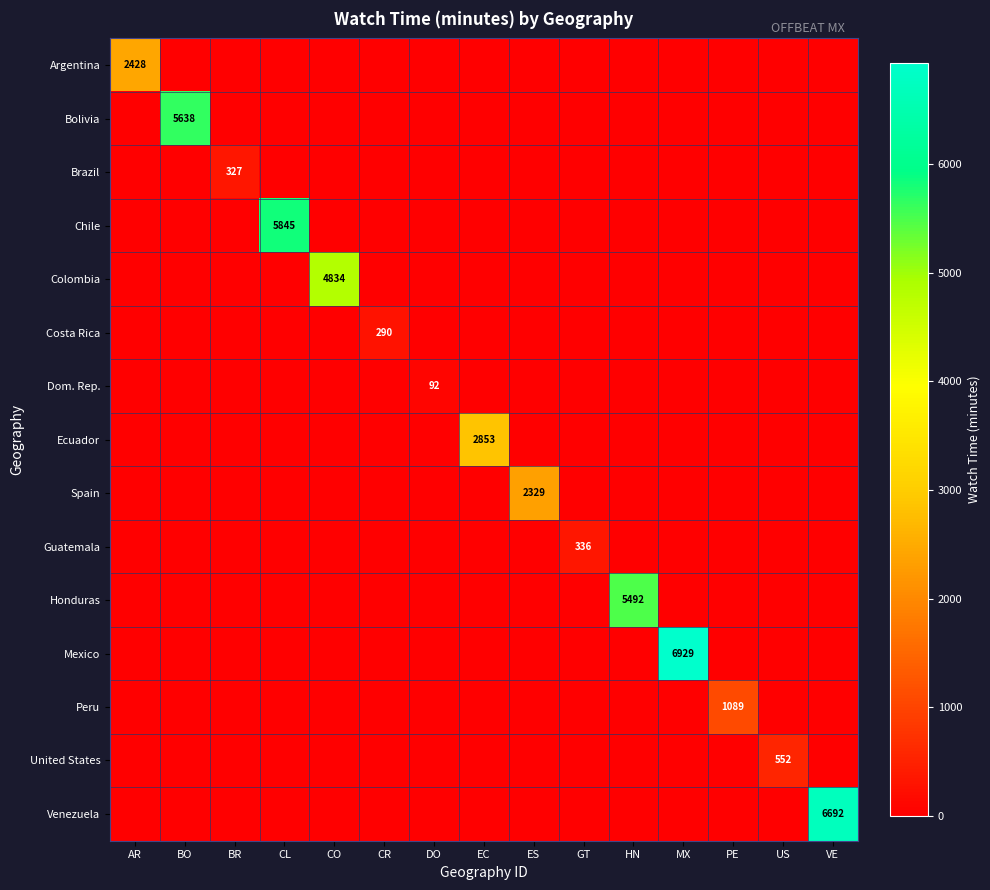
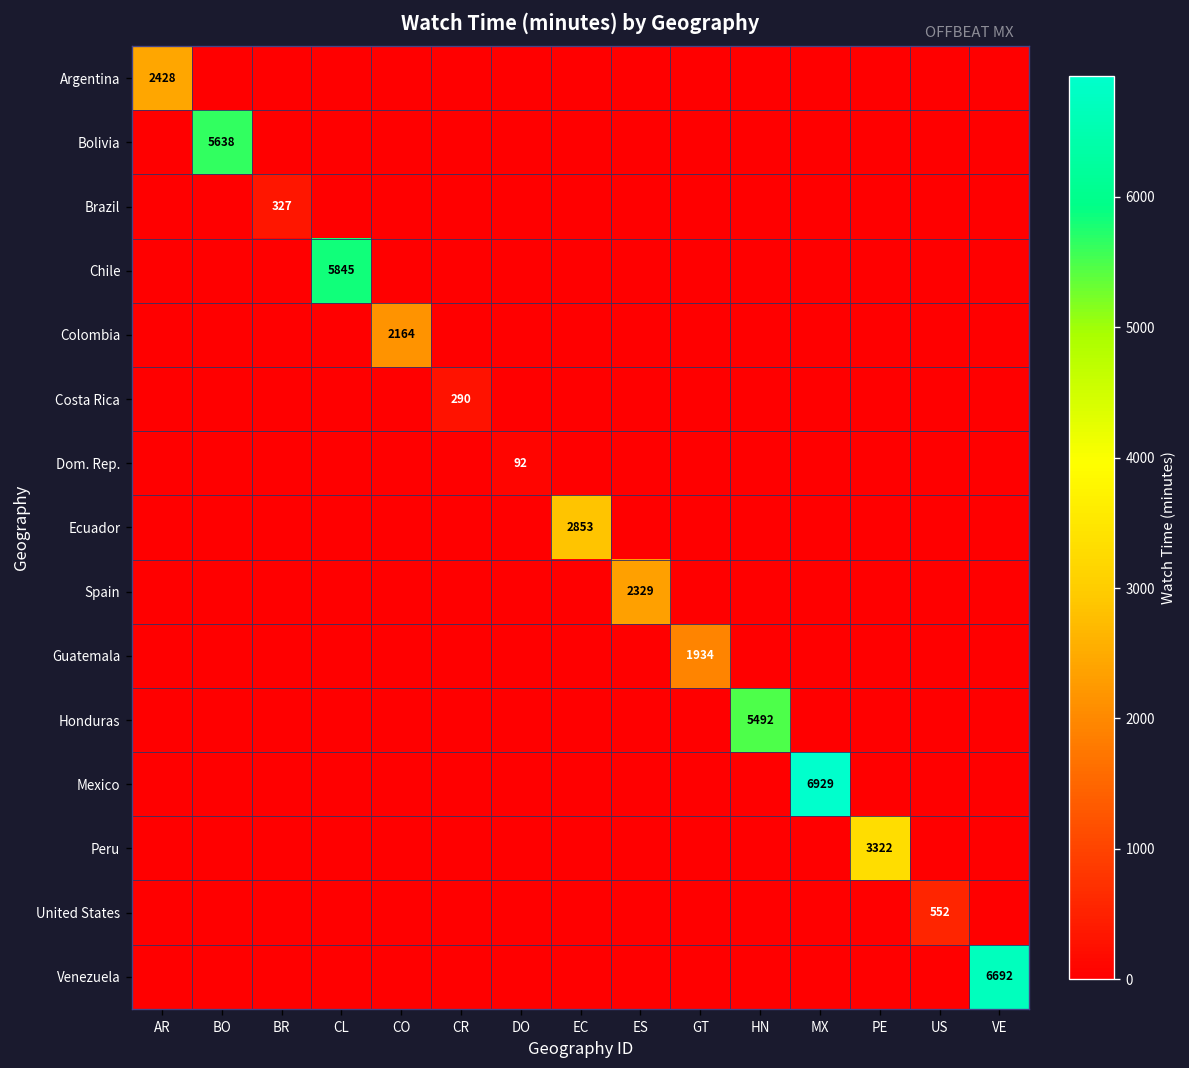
  {
    "Argentina": {
      "AR": 2428
    },
    "Bolivia": {
      "BO": 5638
    },
    "Brazil": {
      "BR": 327
    },
    "Chile": {
      "CL": 5845
    },
    "Colombia": {
-     "CO": 4834
+     "CO": 2164
    },
    "Costa Rica": {
      "CR": 290
    },
    "Dom. Rep.": {
      "DO": 92
    },
    "Ecuador": {
      "EC": 2853
    },
    "Spain": {
      "ES": 2329
    },
    "Guatemala": {
-     "GT": 336
+     "GT": 1934
    },
    "Honduras": {
      "HN": 5492
    },
    "Mexico": {
      "MX": 6929
    },
    "Peru": {
-     "PE": 1089
+     "PE": 3322
    },
    "United States": {
      "US": 552
    },
    "Venezuela": {
      "VE": 6692
    }
  }
